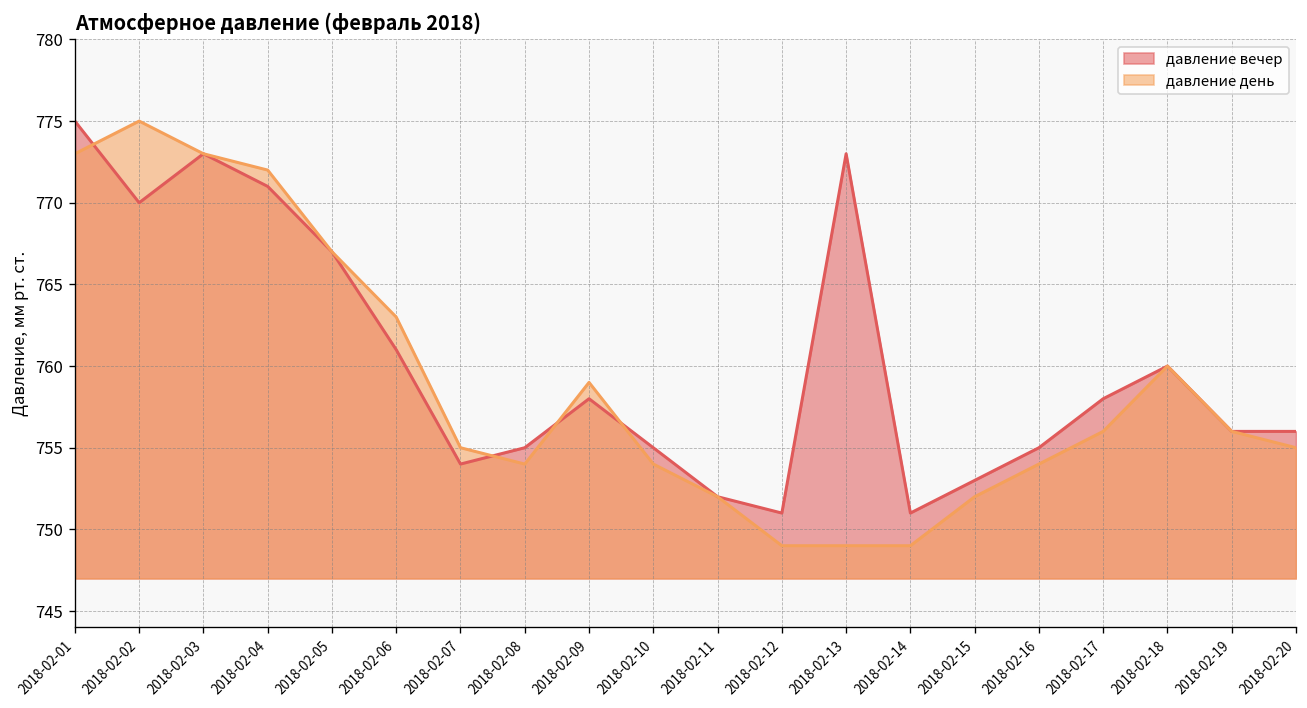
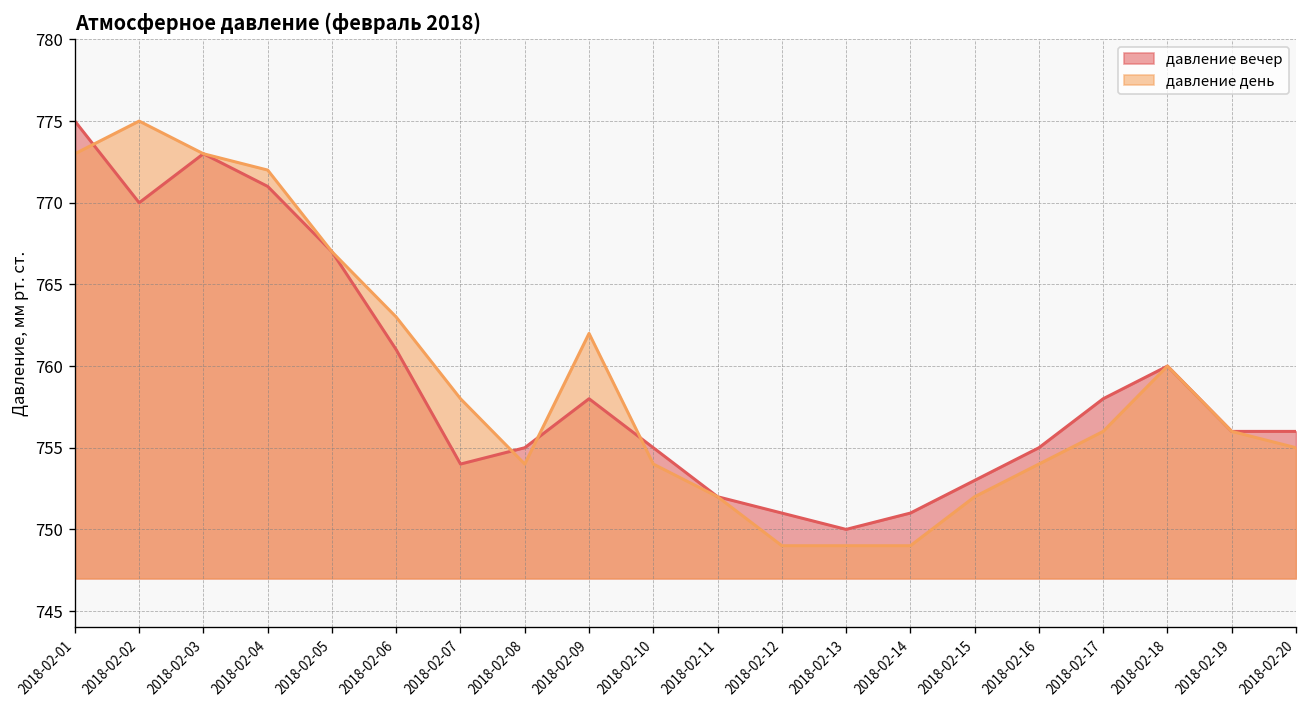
  {
    "давление вечер": {
      "2018-02-01": 775,
      "2018-02-02": 770,
      "2018-02-04": 771,
      "2018-02-06": 761,
      "2018-02-07": 754,
      "2018-02-08": 755,
      "2018-02-09": 758,
      "2018-02-10": 755,
      "2018-02-12": 751,
-     "2018-02-13": 773,
+     "2018-02-13": 750,
      "2018-02-14": 751,
      "2018-02-15": 753,
      "2018-02-16": 755,
      "2018-02-17": 758,
      "2018-02-20": 756
    },
    "давление день": {
      "2018-02-01": 773,
      "2018-02-02": 775,
      "2018-02-04": 772,
      "2018-02-06": 763,
-     "2018-02-07": 755,
+     "2018-02-07": 758,
      "2018-02-08": 754,
-     "2018-02-09": 759,
+     "2018-02-09": 762,
      "2018-02-10": 754,
      "2018-02-12": 749,
      "2018-02-13": 749,
      "2018-02-14": 749,
      "2018-02-15": 752,
      "2018-02-16": 754,
      "2018-02-17": 756,
      "2018-02-20": 755
    }
  }
